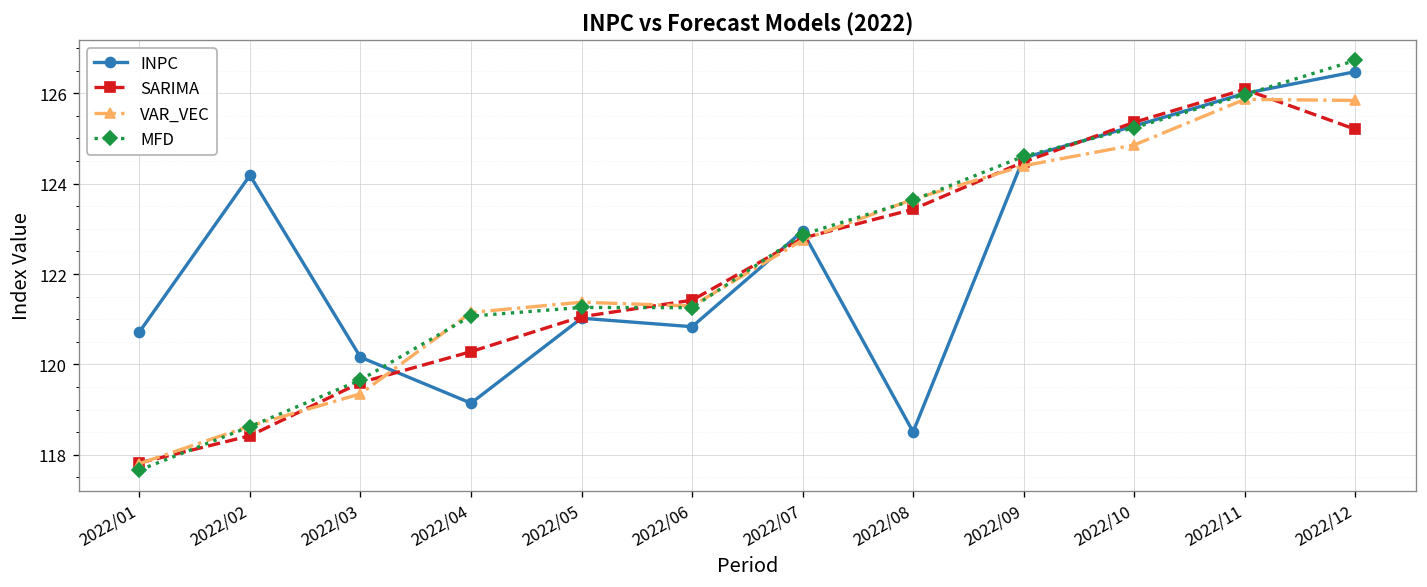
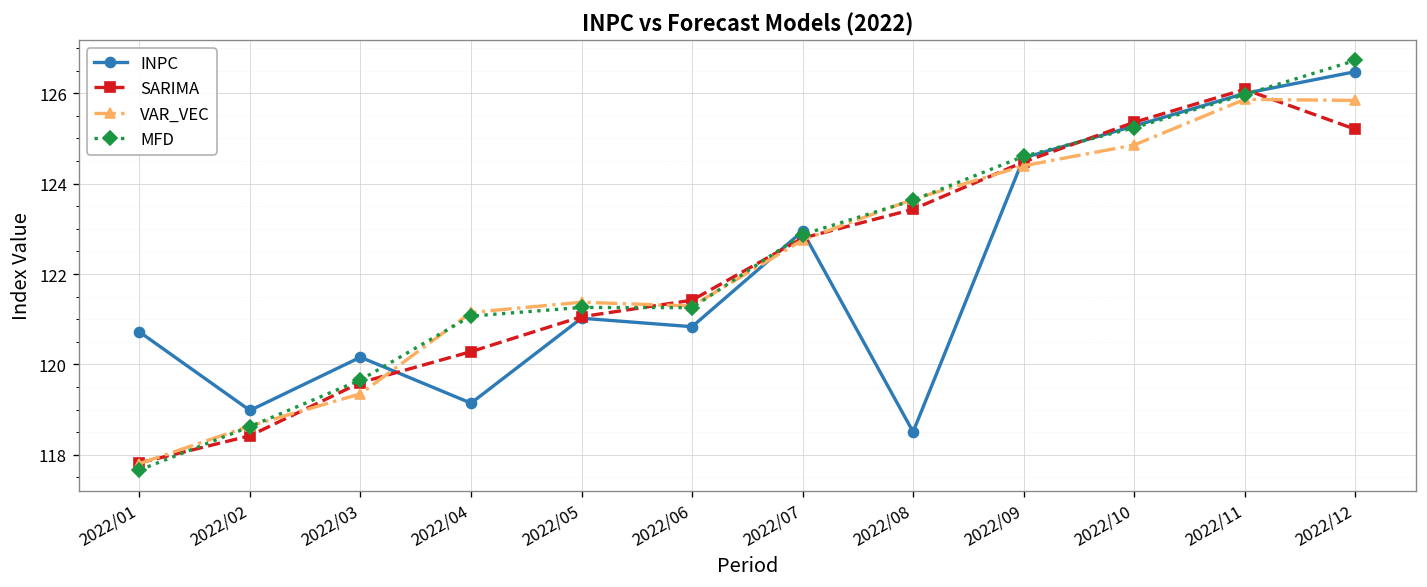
  {
    "INPC": {
      "2022/01": 120.7,
-     "2022/02": 124.2,
+     "2022/02": 119.0,
      "2022/03": 120.2,
      "2022/04": 119.1,
      "2022/06": 120.8,
      "2022/07": 122.9,
      "2022/08": 118.5,
      "2022/12": 126.5
    },
    "SARIMA": {
      "2022/02": 118.4,
      "2022/04": 120.3,
      "2022/06": 121.4,
      "2022/08": 123.4,
      "2022/09": 124.5,
      "2022/10": 125.4,
      "2022/11": 126.1,
      "2022/12": 125.2
    },
    "VAR_VEC": {
      "2022/03": 119.3,
      "2022/04": 121.1,
      "2022/05": 121.4,
      "2022/09": 124.4,
      "2022/10": 124.9,
      "2022/11": 125.9,
      "2022/12": 125.8
    },
    "MFD": {
      "2022/01": 117.7,
      "2022/04": 121.1,
      "2022/05": 121.3,
      "2022/07": 122.9,
      "2022/12": 126.7
    }
  }
